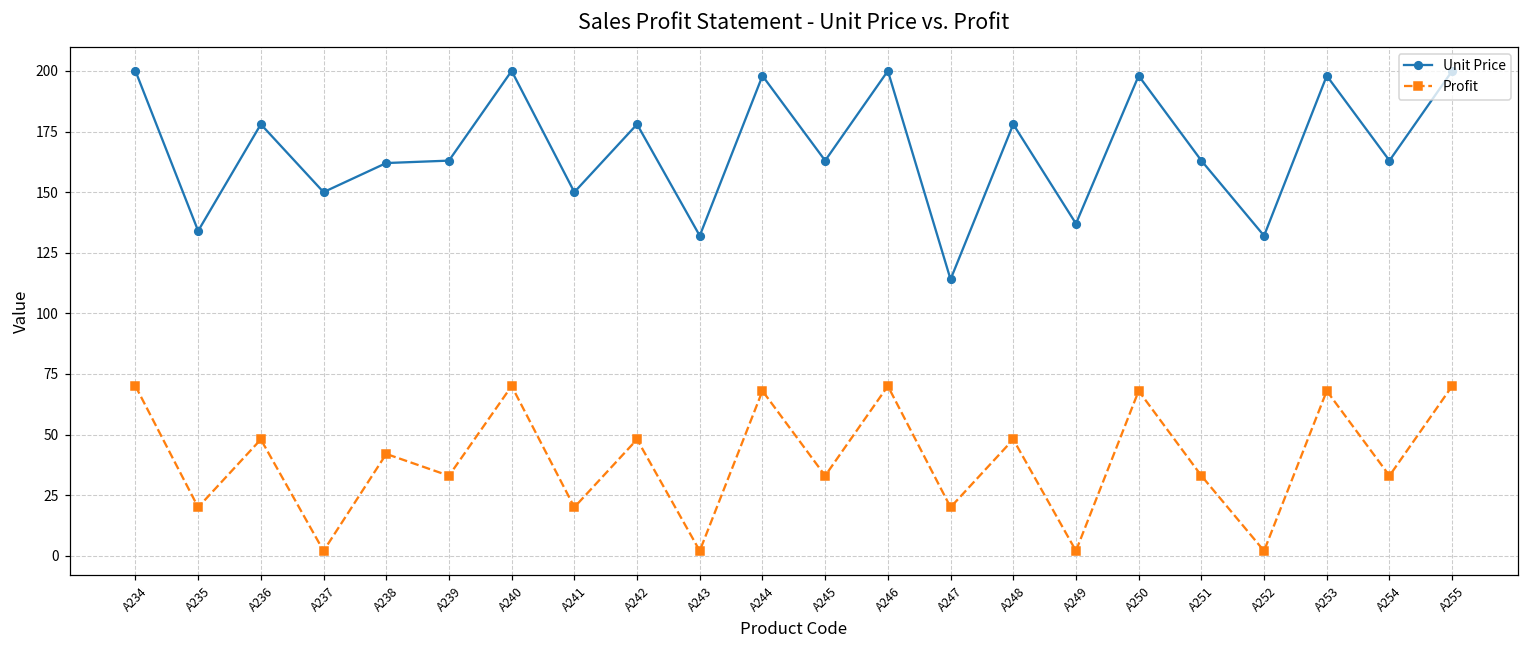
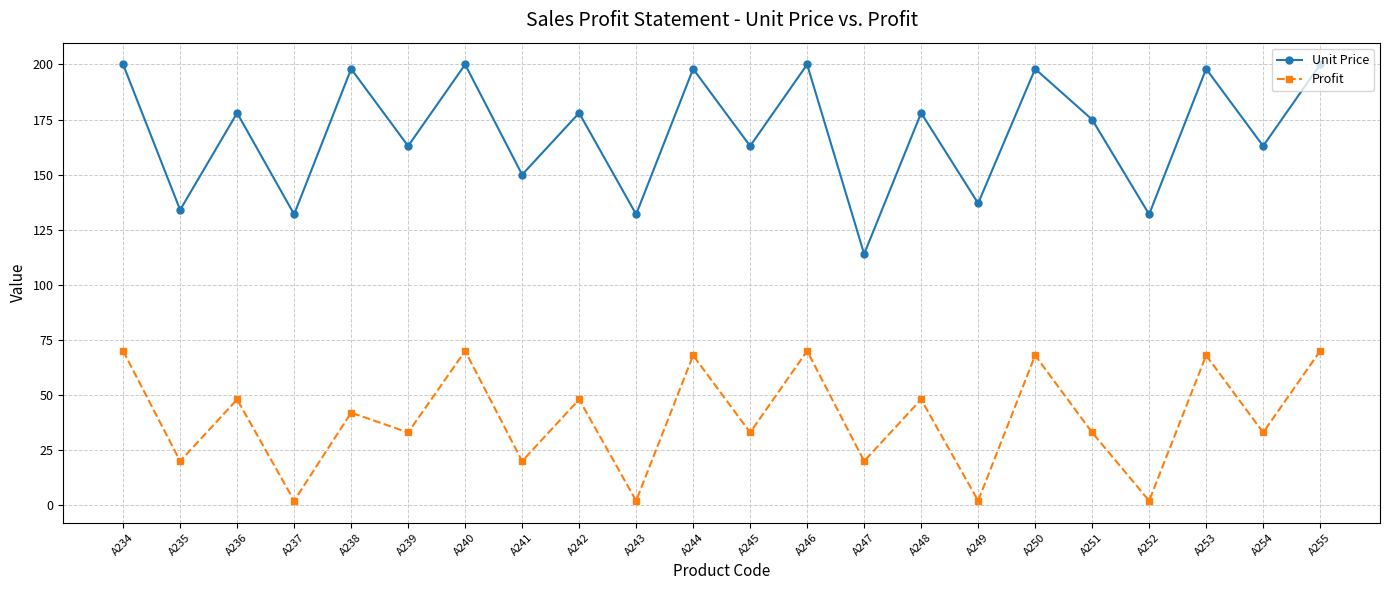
  {
    "Unit Price": {
      "A234": 200,
      "A235": 134,
      "A236": 178,
-     "A237": 150,
-     "A238": 162,
+     "A237": 132,
+     "A238": 198,
      "A239": 163,
      "A240": 200,
      "A241": 150,
      "A242": 178,
      "A243": 132,
      "A244": 198,
      "A245": 163,
      "A246": 200,
      "A247": 114,
      "A248": 178,
      "A249": 137,
      "A250": 198,
-     "A251": 163,
+     "A251": 175,
      "A252": 132,
      "A253": 198,
      "A254": 163
    },
    "Profit": {
      "A234": 70,
      "A235": 20,
      "A236": 48,
      "A237": 2,
      "A238": 42,
      "A239": 33,
      "A240": 70,
      "A241": 20,
      "A242": 48,
      "A243": 2,
      "A244": 68,
      "A245": 33,
      "A246": 70,
      "A247": 20,
      "A248": 48,
      "A249": 2,
      "A250": 68,
      "A251": 33,
      "A252": 2,
      "A253": 68,
      "A254": 33,
      "A255": 70
    }
  }
